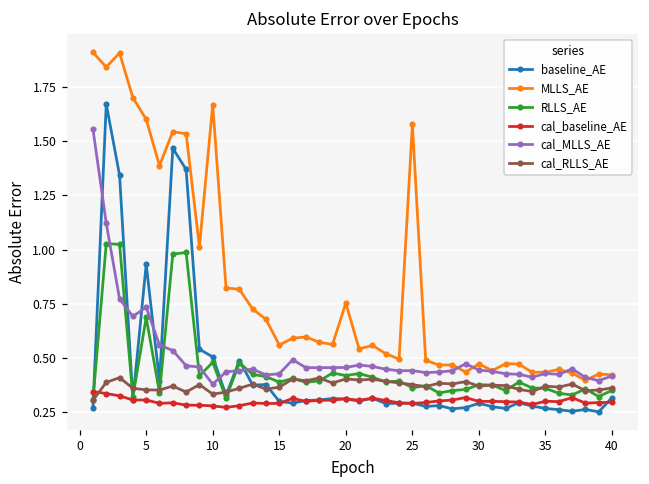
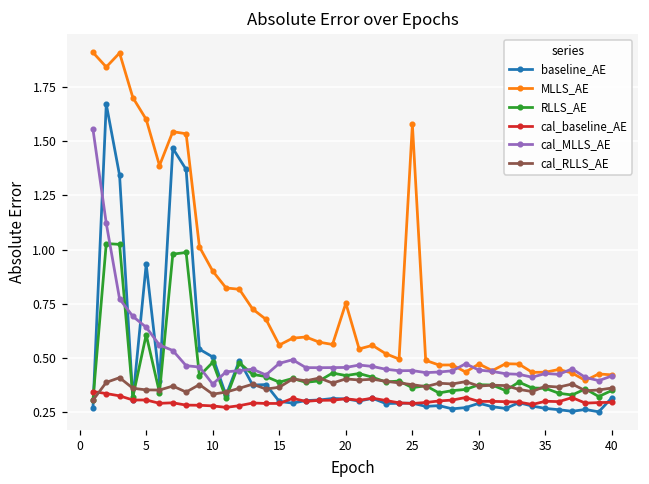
  {
    "baseline_AE": {
      "5": 0.93,
      "10": 0.51,
      "35": 0.27,
      "40": 0.32
    },
    "MLLS_AE": {
      "5": 1.60,
-     "10": 1.67,
+     "10": 0.90,
      "15": 0.56,
      "20": 0.75,
      "25": 1.58,
      "30": 0.47
    },
    "RLLS_AE": {
-     "5": 0.69,
+     "5": 0.61,
      "10": 0.48,
      "15": 0.39,
      "20": 0.42,
      "25": 0.36
    },
    "cal_baseline_AE": {
      "5": 0.31,
      "10": 0.28,
      "35": 0.30,
      "40": 0.30
    },
    "cal_MLLS_AE": {
-     "5": 0.73,
+     "5": 0.64,
      "10": 0.38,
-     "15": 0.43,
+     "15": 0.48,
      "20": 0.46,
      "25": 0.44,
      "30": 0.45
    },
    "cal_RLLS_AE": {
      "5": 0.35,
      "10": 0.33,
      "15": 0.37,
      "20": 0.40,
      "25": 0.38
    }
  }
